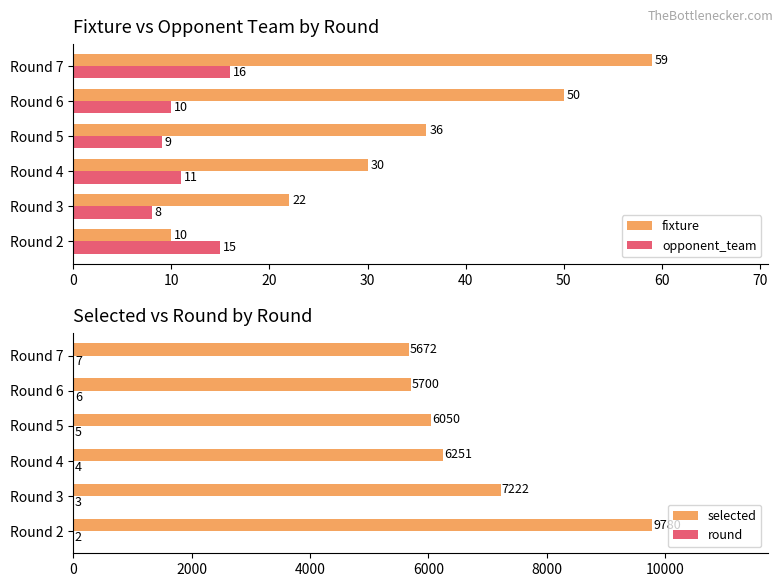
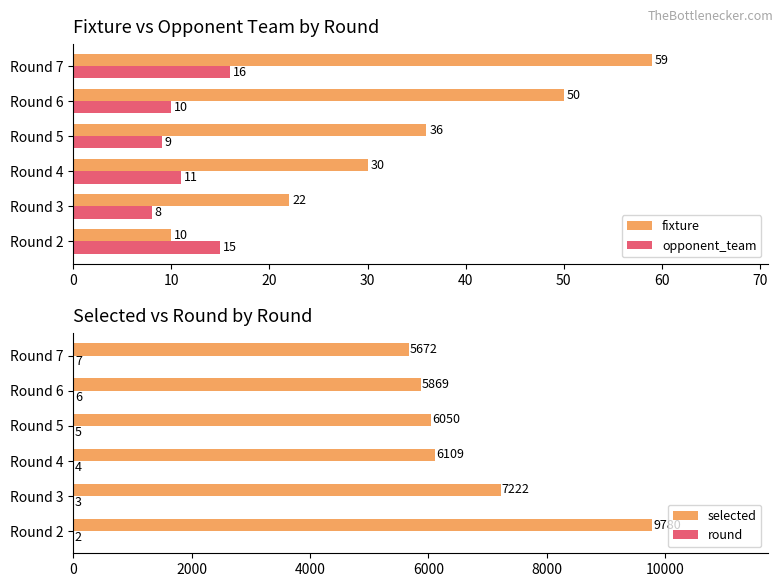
  {
    "Fixture vs Opponent Team by Round": {
      "fixture": {
        "Round 7": 59,
        "Round 6": 50,
        "Round 5": 36,
        "Round 4": 30,
        "Round 3": 22,
        "Round 2": 10
      },
      "opponent_team": {
        "Round 7": 16,
        "Round 6": 10,
        "Round 5": 9,
        "Round 4": 11,
        "Round 3": 8,
        "Round 2": 15
      }
    },
    "Selected vs Round by Round": {
      "selected": {
        "Round 7": 5672,
-       "Round 6": 5700,
+       "Round 6": 5869,
        "Round 5": 6050,
-       "Round 4": 6251,
+       "Round 4": 6109,
        "Round 3": 7222
      },
      "round": {
        "Round 7": 7,
        "Round 6": 6,
        "Round 5": 5,
        "Round 4": 4,
        "Round 3": 3,
        "Round 2": 2
      }
    }
  }
